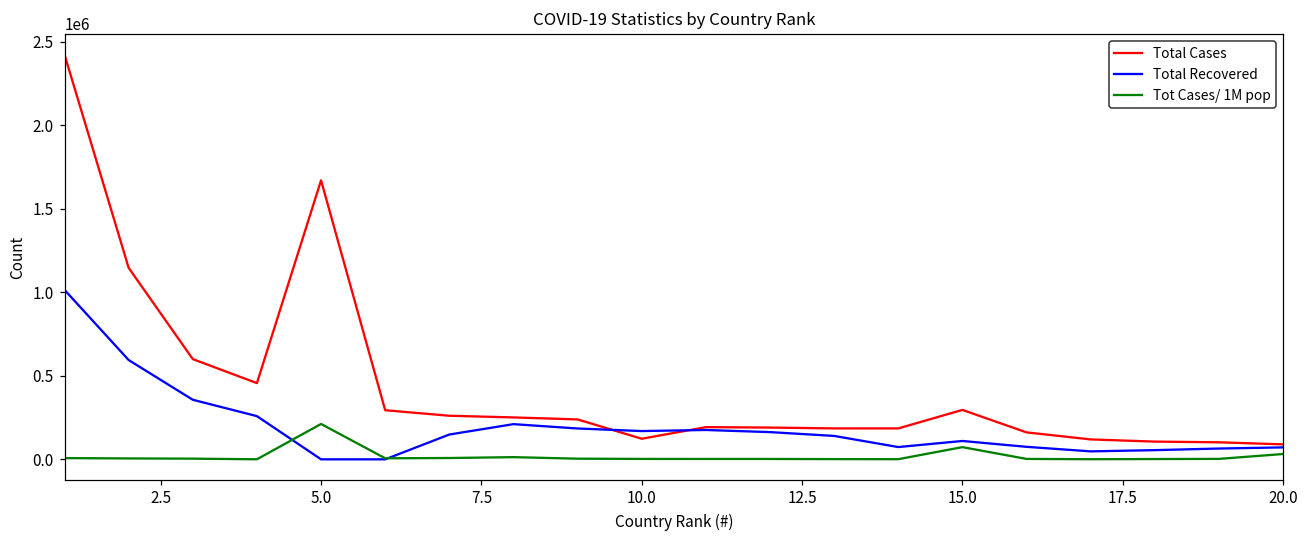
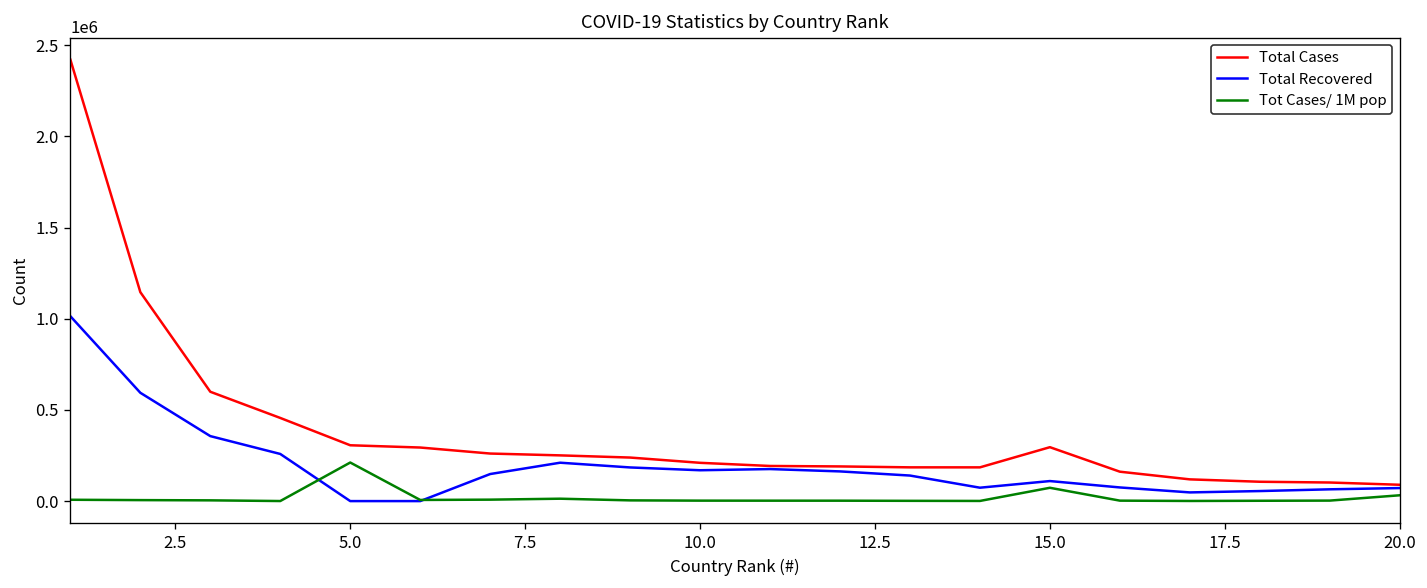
  {
    "Total Cases": {
-     "5.0": 1670000,
-     "10.0": 120000,
+     "5.0": 310000,
+     "10.0": 210000,
      "15.0": 300000,
      "20.0": 90000
    },
    "Total Recovered": {
      "5.0": 0,
      "10.0": 170000,
      "15.0": 110000,
      "20.0": 70000
    },
    "Tot Cases/ 1M pop": {
      "5.0": 210000,
      "10.0": 0,
      "15.0": 70000,
      "20.0": 30000
    }
  }
